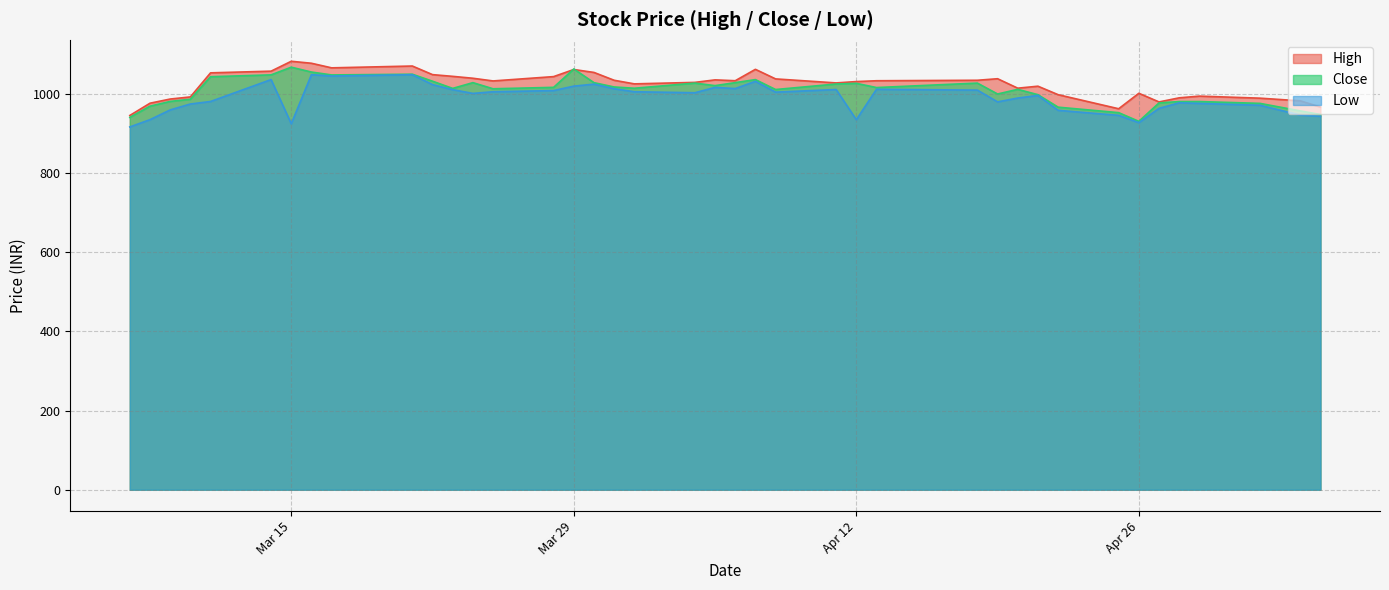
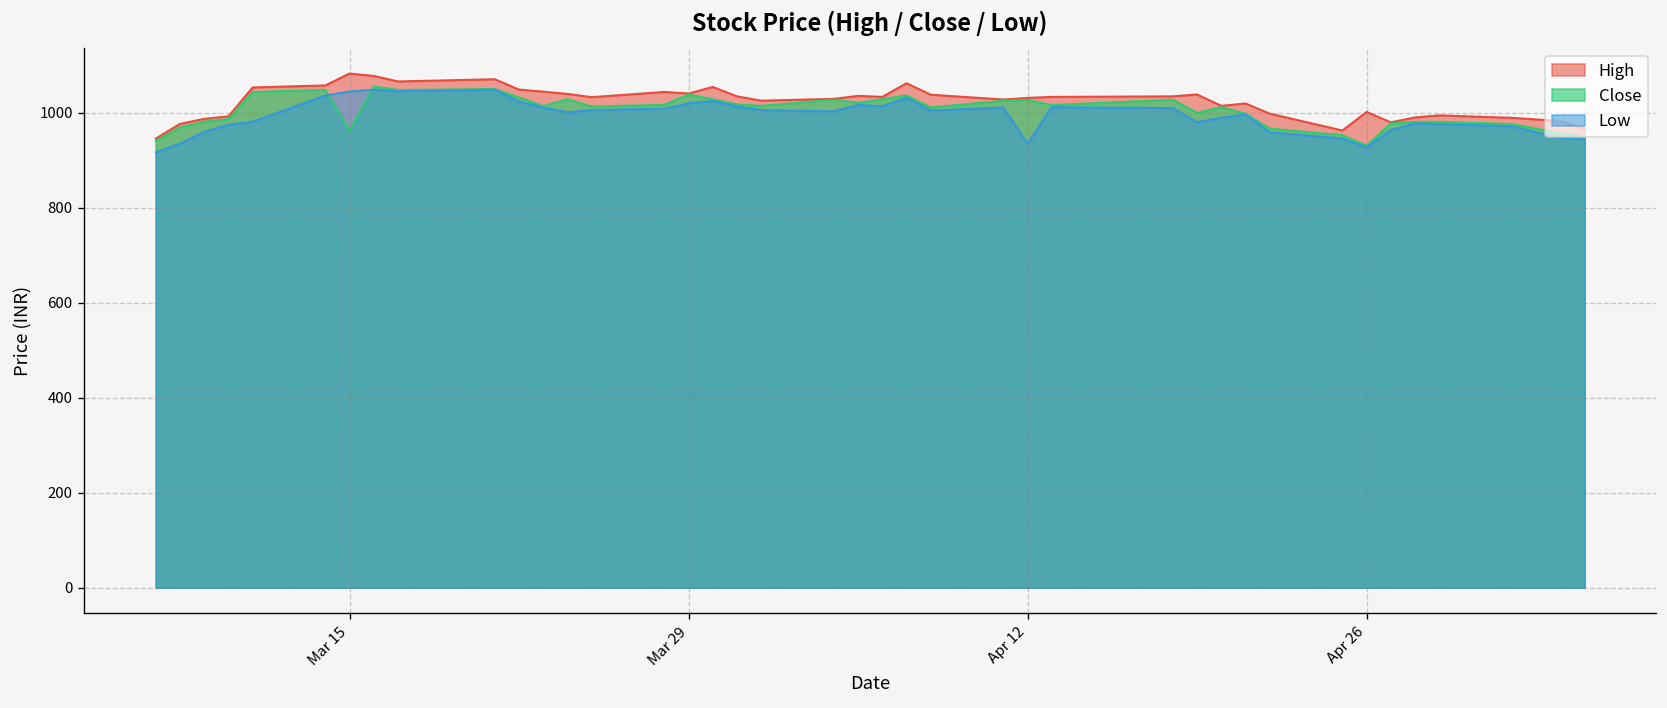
  {
    "High": {
      "Mar 15": 1080,
-     "Mar 29": 1060,
+     "Mar 29": 1040,
      "Apr 26": 1000
    },
    "Close": {
-     "Mar 15": 1070,
-     "Mar 29": 1060
+     "Mar 15": 960,
+     "Mar 29": 1040
    },
    "Low": {
-     "Mar 15": 930,
+     "Mar 15": 1050,
      "Mar 29": 1020,
      "Apr 12": 940
    }
  }
